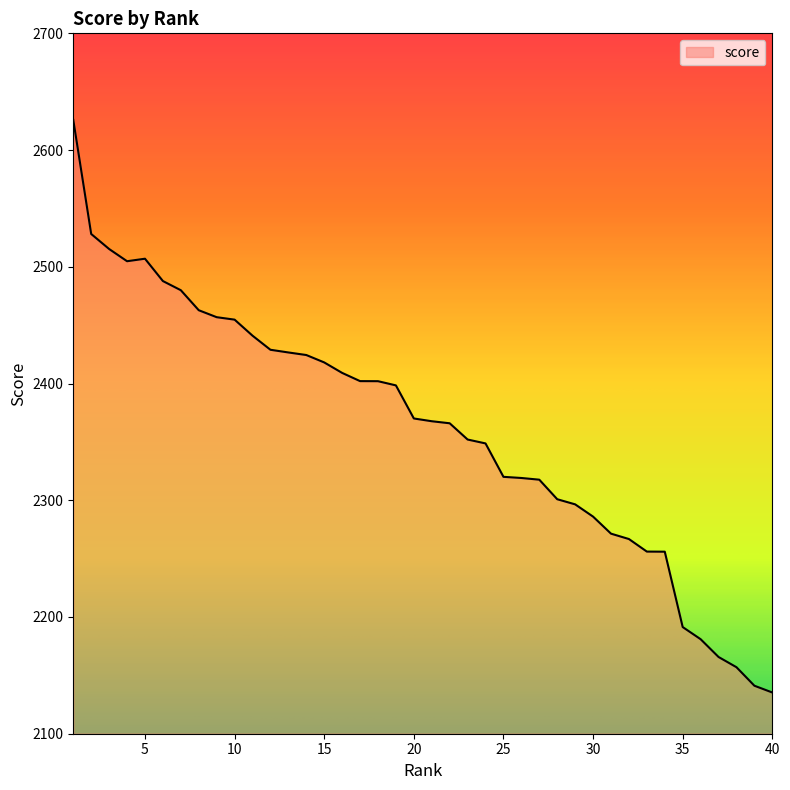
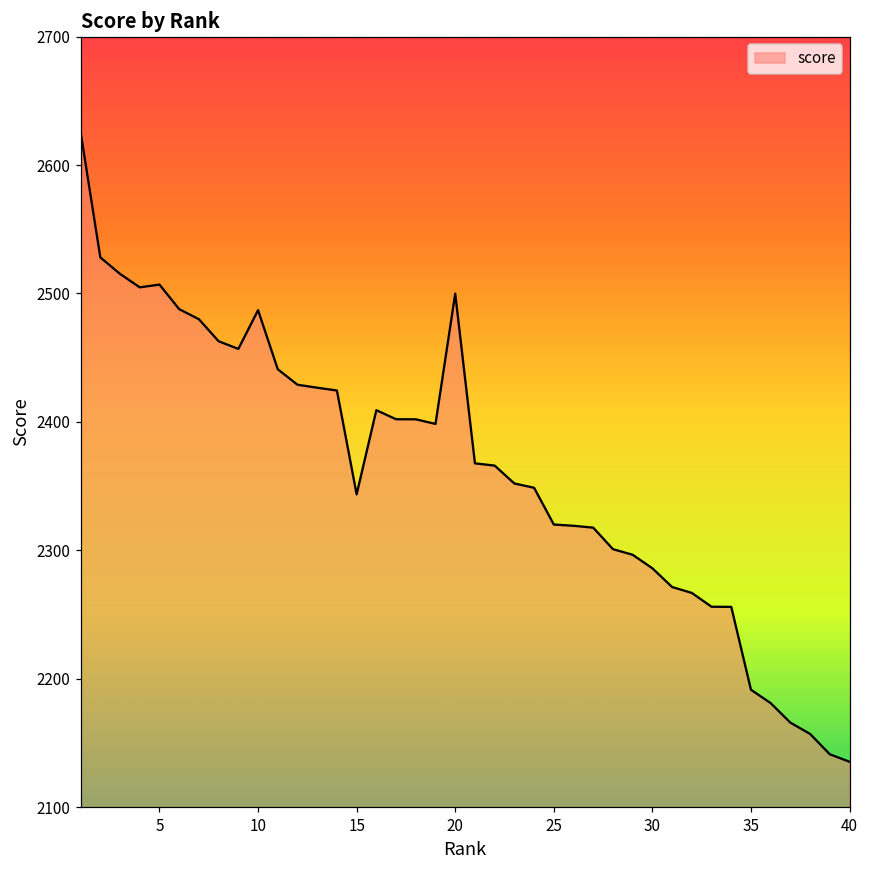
  {
    "5": 2507,
-   "10": 2455,
-   "15": 2418,
-   "20": 2370,
+   "10": 2487,
+   "15": 2344,
+   "20": 2500,
    "25": 2320,
    "30": 2286,
    "35": 2191,
    "40": 2135
  }
